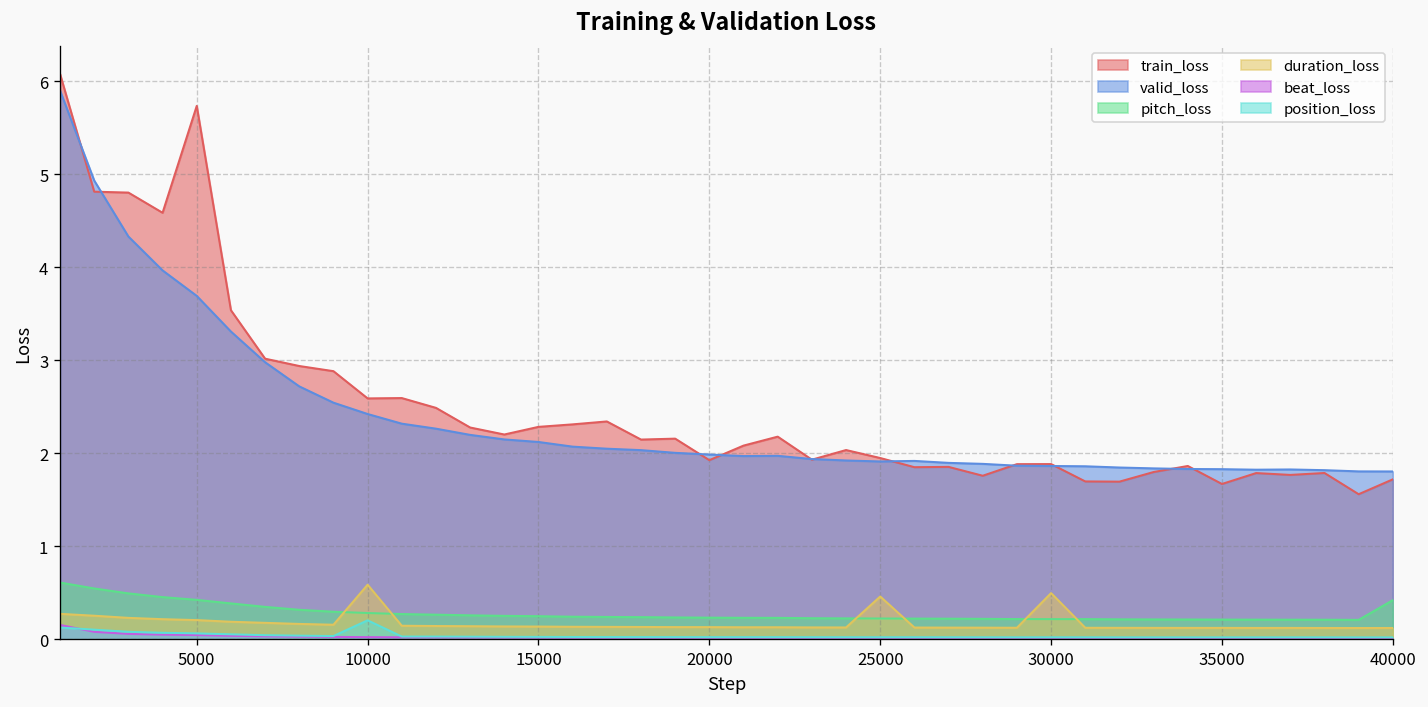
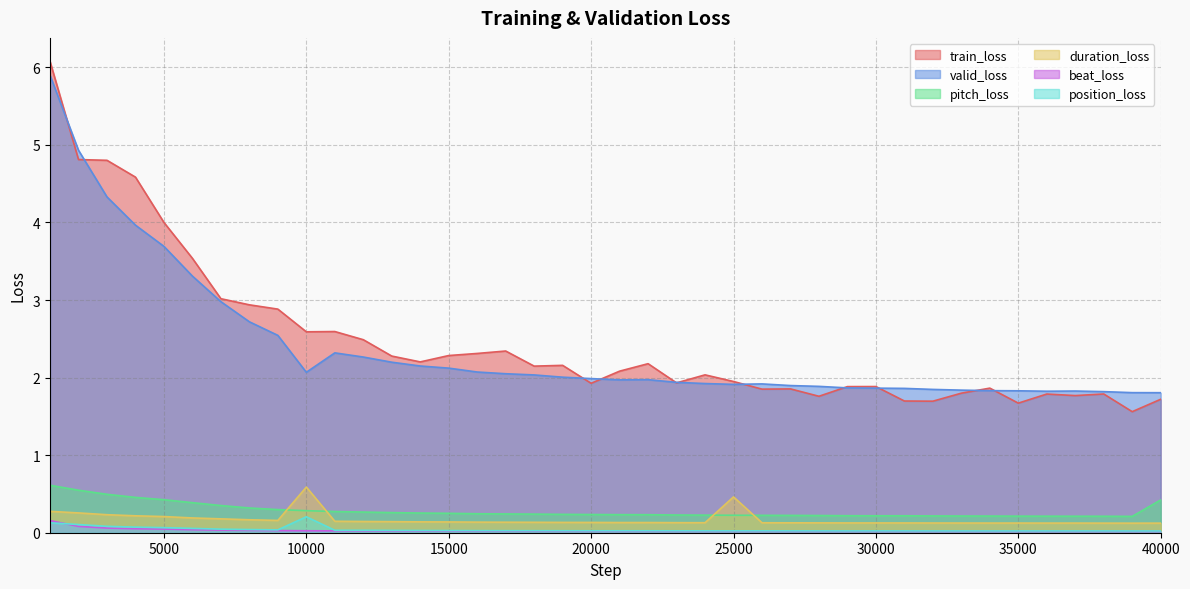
  {
    "train_loss": {
-     "5000": 5.7,
+     "5000": 4.0,
      "10000": 2.6,
      "15000": 2.3,
      "20000": 1.9,
      "25000": 1.9,
      "35000": 1.7,
      "40000": 1.7
    },
    "valid_loss": {
      "5000": 3.7,
-     "10000": 2.4,
+     "10000": 2.1,
      "15000": 2.1,
      "20000": 2.0,
      "25000": 1.9,
      "35000": 1.8,
      "40000": 1.8
    },
    "pitch_loss": {
      "5000": 0.4,
      "10000": 0.3,
      "15000": 0.3,
      "20000": 0.2,
      "25000": 0.2,
      "30000": 0.2,
      "35000": 0.2,
      "40000": 0.4
    },
    "duration_loss": {
      "5000": 0.2,
      "10000": 0.6,
      "15000": 0.1,
      "20000": 0.1,
      "25000": 0.5,
-     "30000": 0.5,
+     "30000": 0.1,
      "35000": 0.1,
      "40000": 0.1
    },
    "beat_loss": {
      "10000": 0.0
    },
    "position_loss": {
      "10000": 0.2
    }
  }
